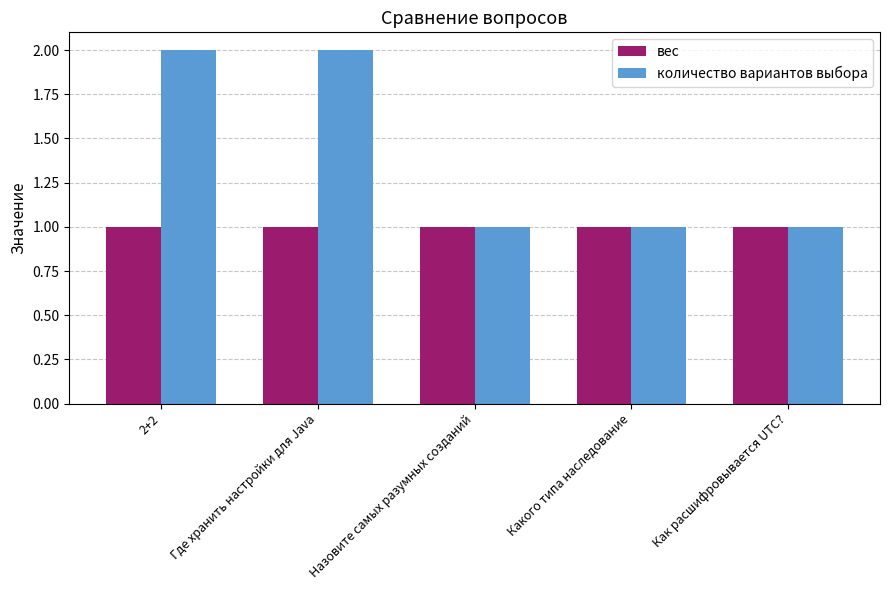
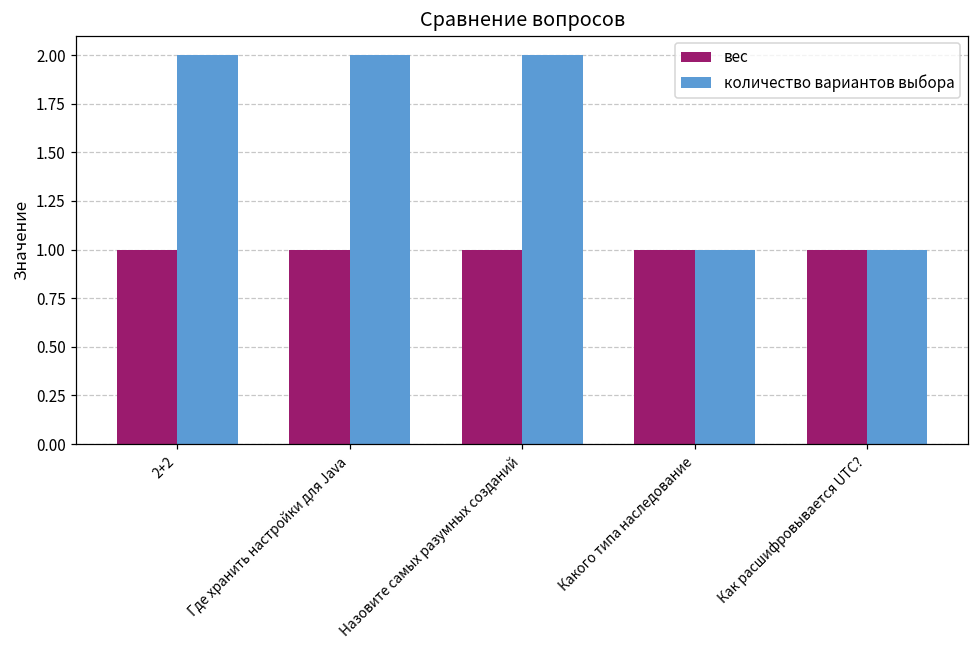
  {
    "вес": {
      "2+2": 1,
      "Где хранить настройки для Java": 1,
      "Назовите самых разумных созданий": 1,
      "Какого типа наследование": 1,
      "Как расшифровывается UTC?": 1
    },
    "количество вариантов выбора": {
      "2+2": 2,
      "Где хранить настройки для Java": 2,
-     "Назовите самых разумных созданий": 1,
+     "Назовите самых разумных созданий": 2,
      "Какого типа наследование": 1,
      "Как расшифровывается UTC?": 1
    }
  }
